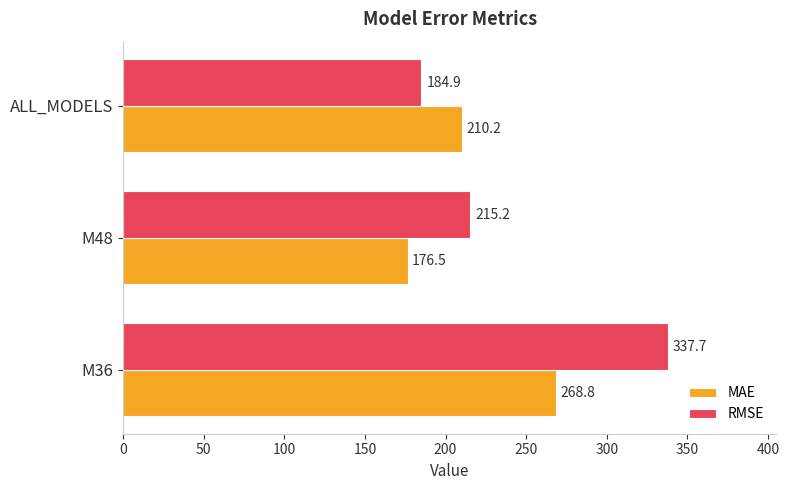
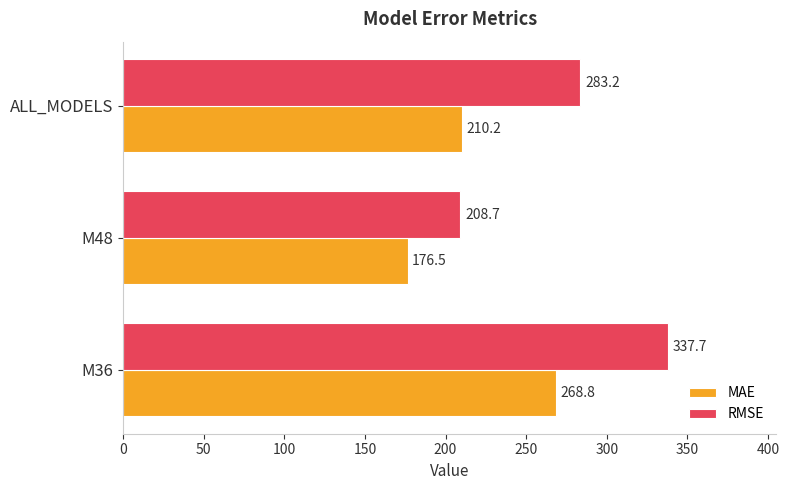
  {
    "MAE": {
      "ALL_MODELS": 210.2,
      "M48": 176.5,
      "M36": 268.8
    },
    "RMSE": {
-     "ALL_MODELS": 184.9,
-     "M48": 215.2,
+     "ALL_MODELS": 283.2,
+     "M48": 208.7,
      "M36": 337.7
    }
  }
